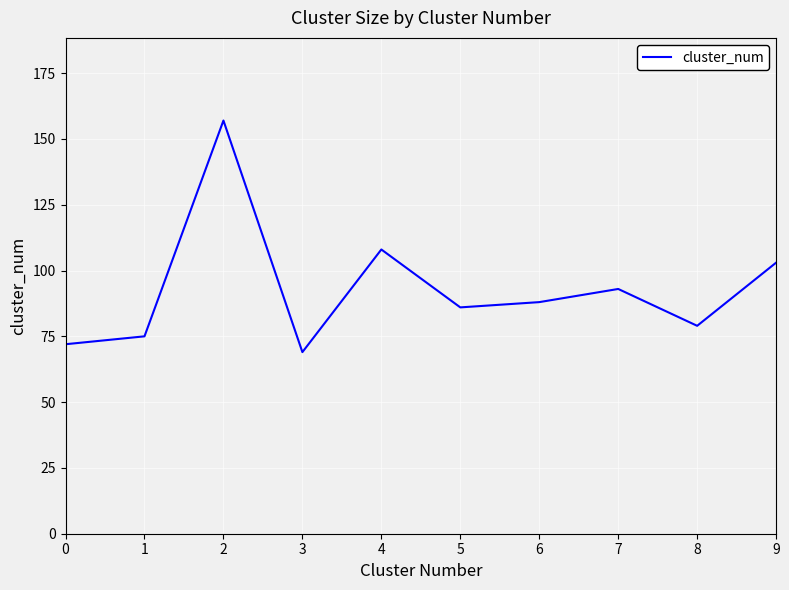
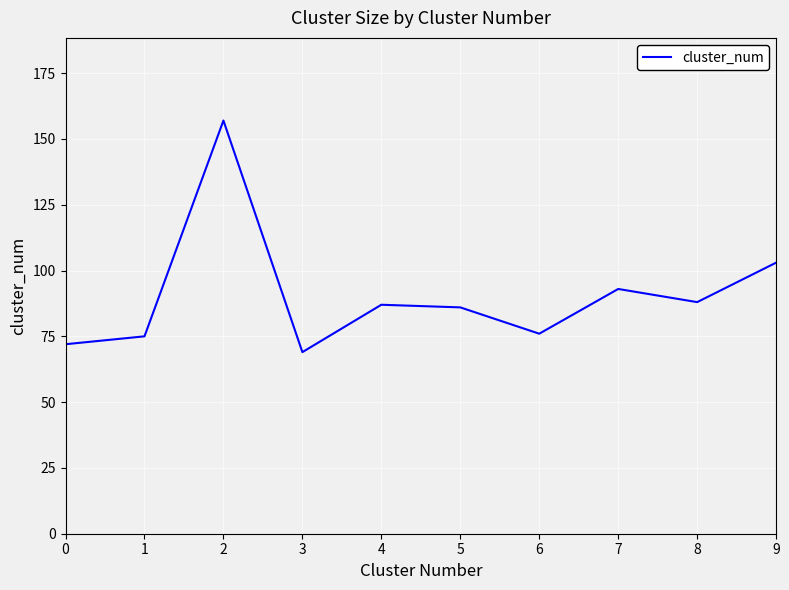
  {
    "0": 72,
    "1": 75,
    "2": 157,
    "3": 69,
-   "4": 108,
+   "4": 87,
    "5": 86,
-   "6": 88,
+   "6": 76,
    "7": 93,
-   "8": 79,
+   "8": 88,
    "9": 103
  }
